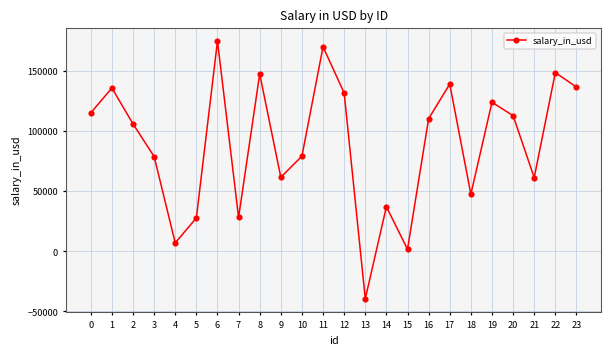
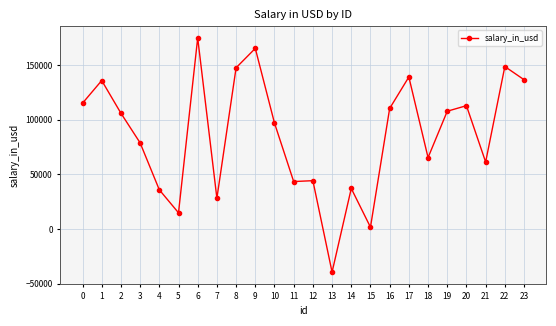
  {
    "0": 115000,
    "1": 136000,
    "2": 106000,
    "3": 79000,
-   "4": 7000,
-   "5": 28000,
+   "4": 36000,
+   "5": 15000,
    "6": 175000,
    "7": 28000,
    "8": 148000,
-   "9": 62000,
-   "10": 79000,
-   "11": 170000,
-   "12": 132000,
+   "9": 165000,
+   "10": 97000,
+   "11": 43000,
+   "12": 44000,
    "13": -39000,
    "14": 37000,
    "15": 2000,
    "16": 110000,
    "17": 139000,
-   "18": 48000,
-   "19": 124000,
+   "18": 65000,
+   "19": 108000,
    "20": 113000,
    "21": 61000,
    "22": 149000,
    "23": 137000
  }
